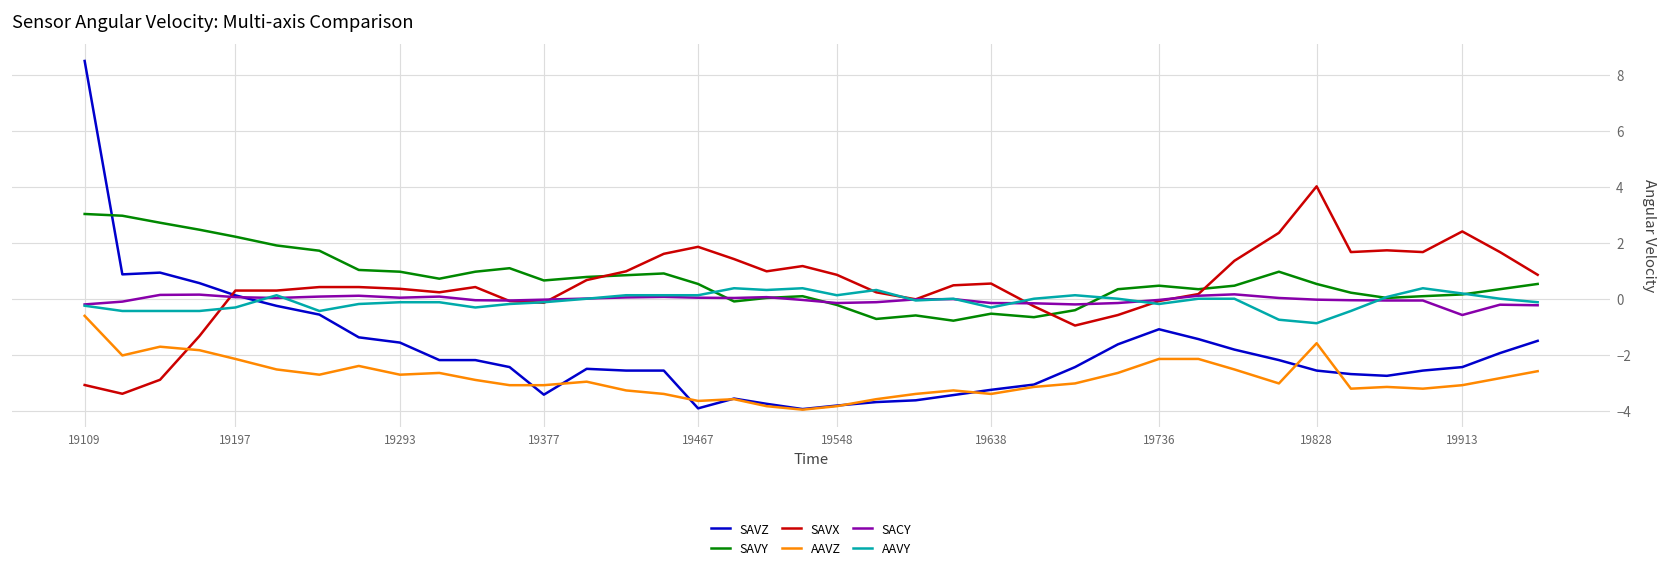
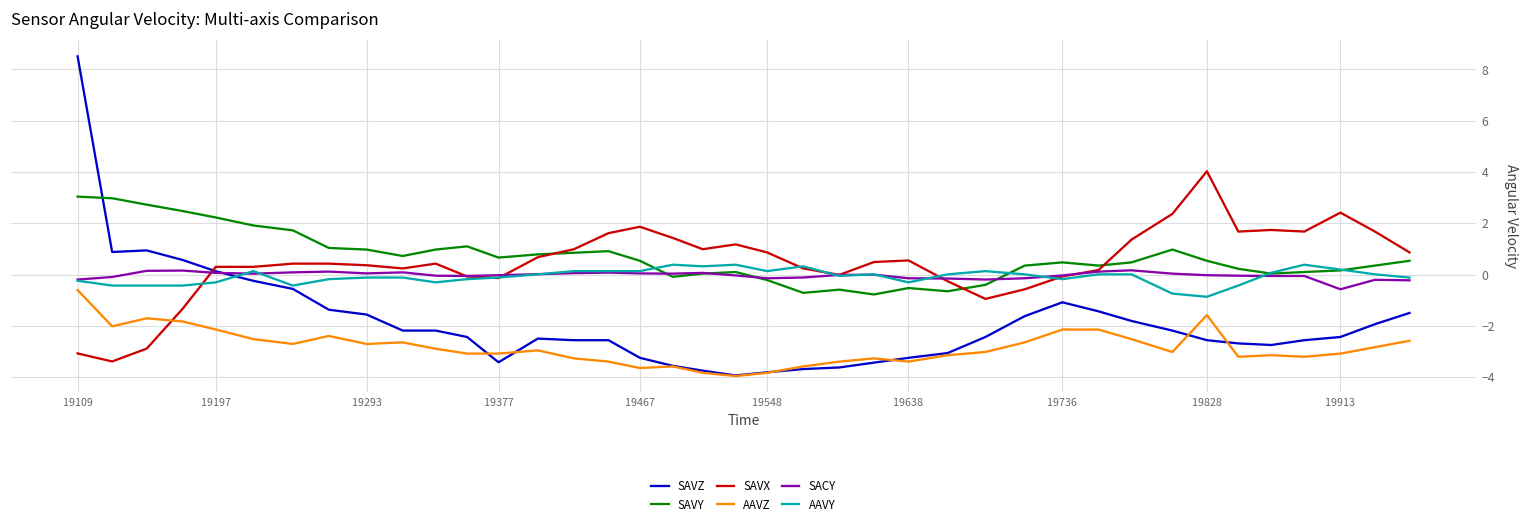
  {
    "SAVZ": {
      "19109": 8.5,
      "19293": -1.6,
      "19377": -3.4,
-     "19467": -3.9,
+     "19467": -3.2,
      "19638": -3.2,
      "19736": -1.1,
      "19828": -2.6,
      "19913": -2.4
    },
    "SAVY": {
      "19109": 3.0,
      "19197": 2.2,
      "19293": 1.0,
      "19377": 0.7,
      "19467": 0.5,
      "19638": -0.5,
      "19736": 0.5,
      "19828": 0.5
    },
    "SAVX": {
      "19109": -3.1,
      "19197": 0.3,
      "19293": 0.4,
      "19467": 1.9,
      "19548": 0.9,
      "19638": 0.6,
      "19828": 4.0,
      "19913": 2.4
    },
    "AAVZ": {
      "19109": -0.6,
      "19197": -2.1,
      "19293": -2.7,
      "19377": -3.1,
      "19467": -3.6,
      "19638": -3.4,
      "19736": -2.1,
      "19828": -1.6,
      "19913": -3.1
    },
    "SACY": {
      "19293": 0.0,
      "19638": -0.1,
      "19828": 0.0,
      "19913": -0.6
    },
    "AAVY": {
      "19197": -0.3,
      "19293": -0.1,
      "19548": 0.1,
      "19638": -0.3,
      "19828": -0.9
    }
  }
